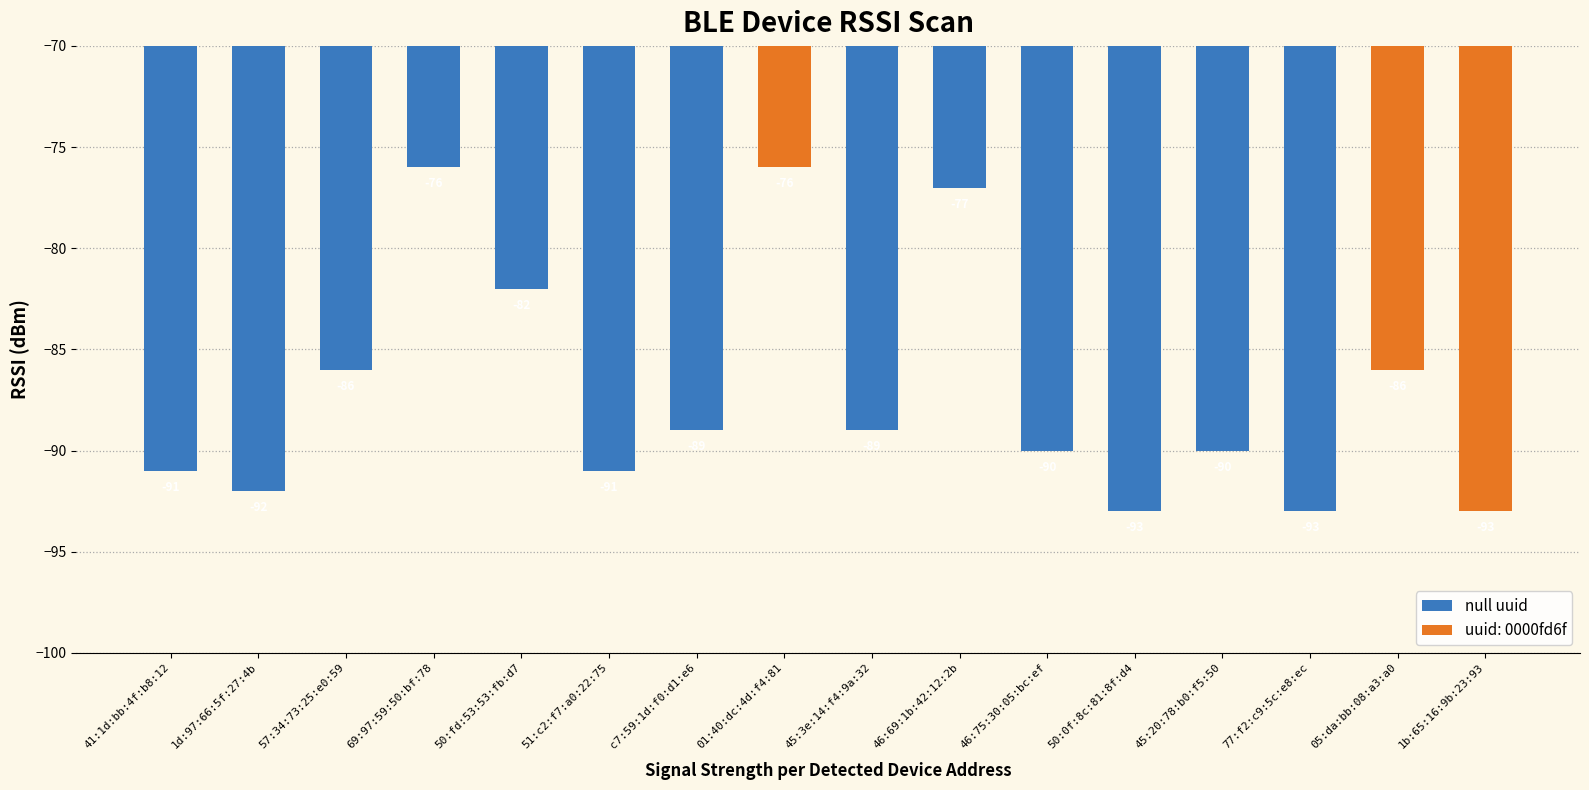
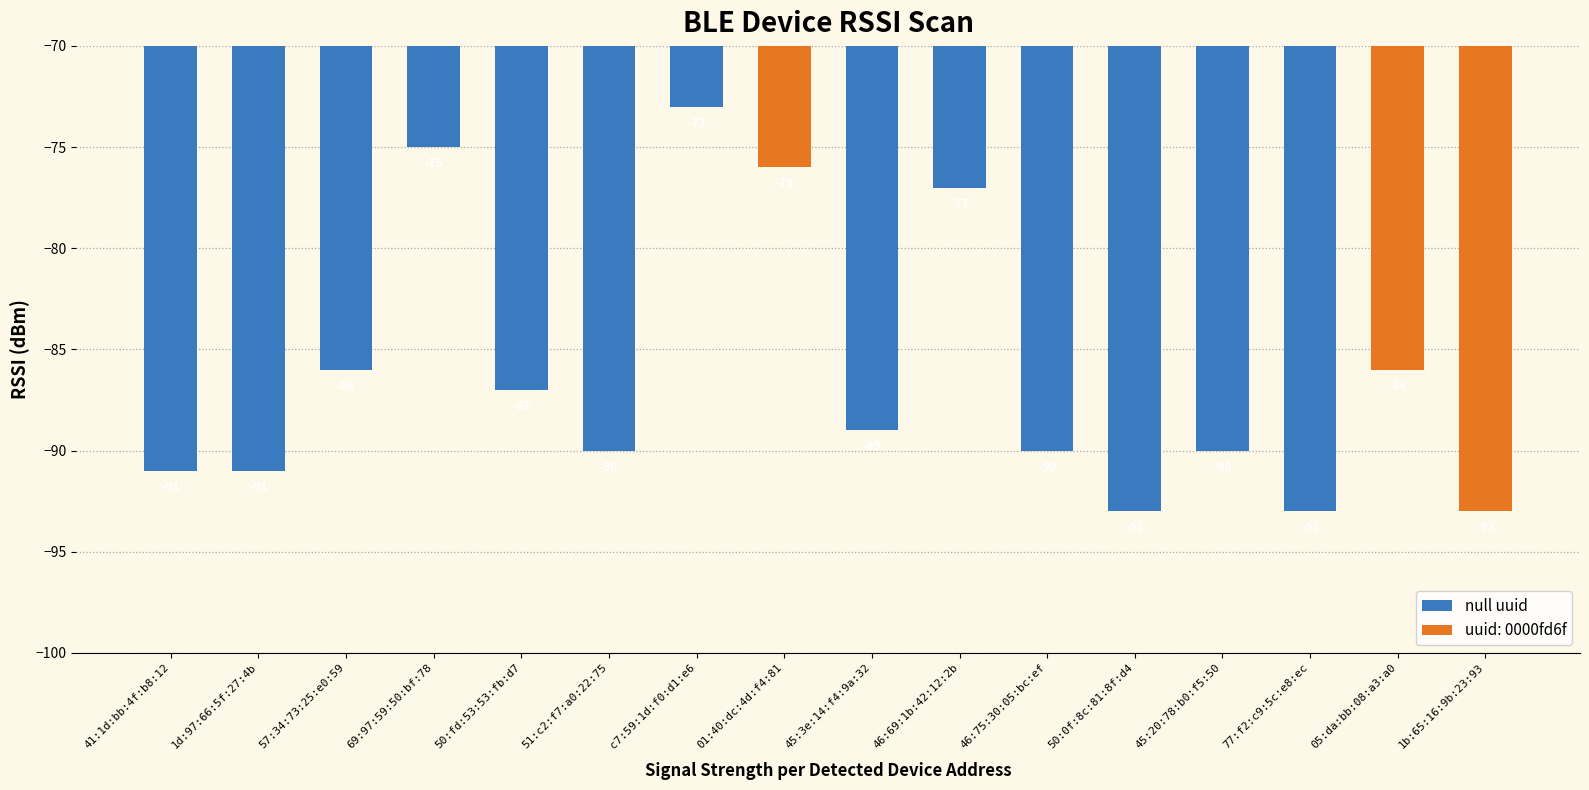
  {
    "null uuid": {
      "41:1d:bb:4f:b8:12": -91,
-     "1d:97:66:5f:27:4b": -92,
+     "1d:97:66:5f:27:4b": -91,
      "57:34:73:25:e0:59": -86,
-     "69:97:59:50:bf:78": -76,
-     "50:fd:53:53:fb:d7": -82,
-     "51:c2:f7:a0:22:75": -91,
-     "c7:59:1d:f0:d1:e6": -89,
+     "69:97:59:50:bf:78": -75,
+     "50:fd:53:53:fb:d7": -87,
+     "51:c2:f7:a0:22:75": -90,
+     "c7:59:1d:f0:d1:e6": -73,
      "45:3e:14:f4:9a:32": -89,
      "46:69:1b:42:12:2b": -77,
      "46:75:30:05:bc:ef": -90,
      "50:0f:8c:81:8f:d4": -93,
      "45:20:78:b0:f5:50": -90,
      "77:f2:c9:5c:e8:ec": -93
    },
    "uuid: 0000fd6f": {
      "01:40:dc:4d:f4:81": -76,
      "05:da:bb:08:a3:a0": -86,
      "1b:65:16:9b:23:93": -93
    }
  }
